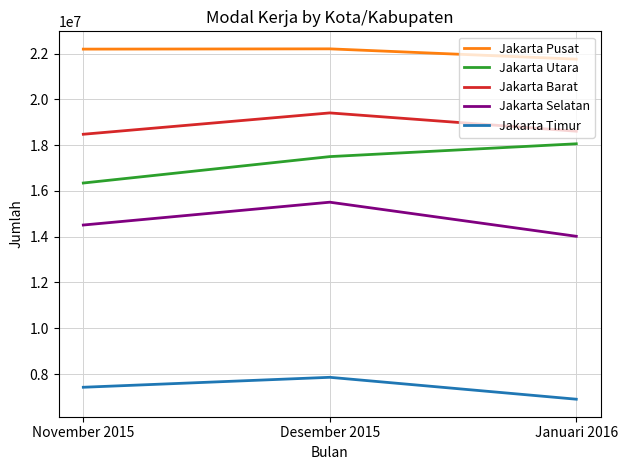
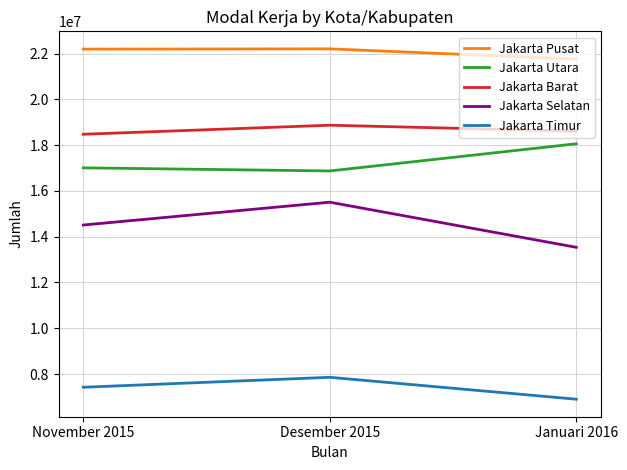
  {
    "Jakarta Pusat": {
      "November 2015": 22200000,
      "Desember 2015": 22200000
    },
    "Jakarta Utara": {
-     "November 2015": 16300000,
-     "Desember 2015": 17500000,
+     "November 2015": 17000000,
+     "Desember 2015": 16900000,
      "Januari 2016": 18100000
    },
    "Jakarta Barat": {
      "November 2015": 18500000,
-     "Desember 2015": 19400000
+     "Desember 2015": 18900000
    },
    "Jakarta Selatan": {
      "November 2015": 14500000,
      "Desember 2015": 15500000,
-     "Januari 2016": 14000000
+     "Januari 2016": 13500000
    },
    "Jakarta Timur": {
      "November 2015": 7400000,
      "Desember 2015": 7900000,
      "Januari 2016": 6900000
    }
  }
